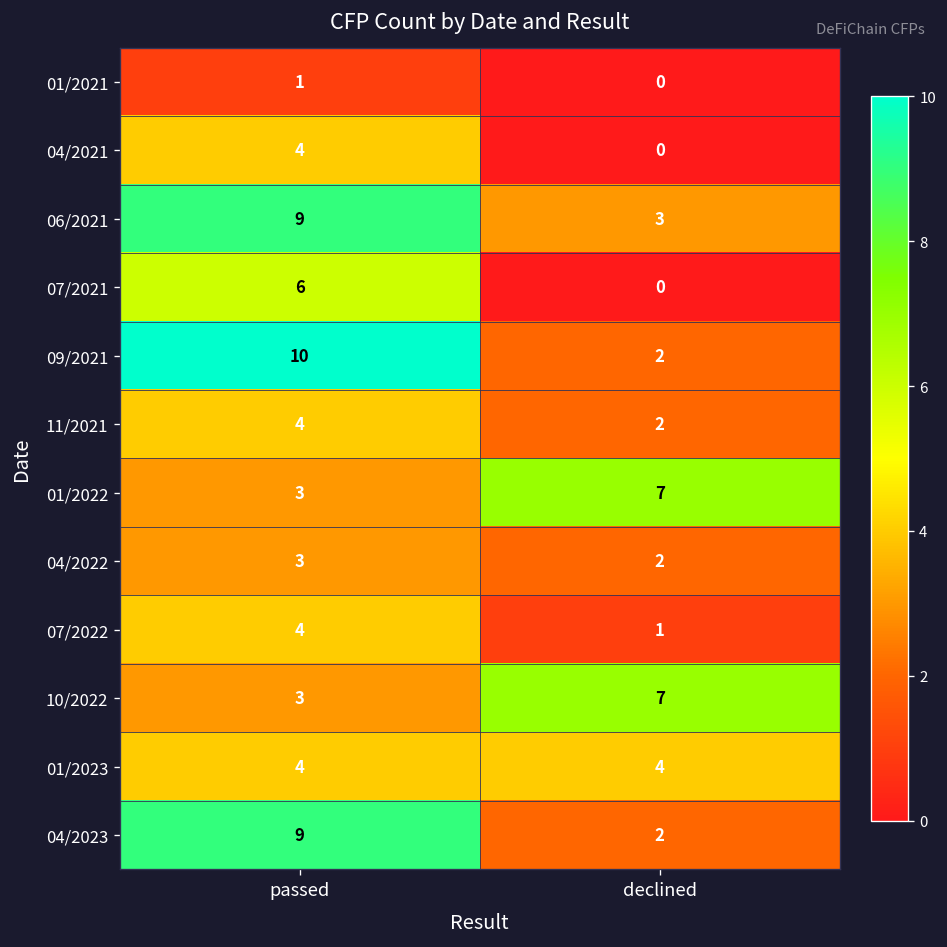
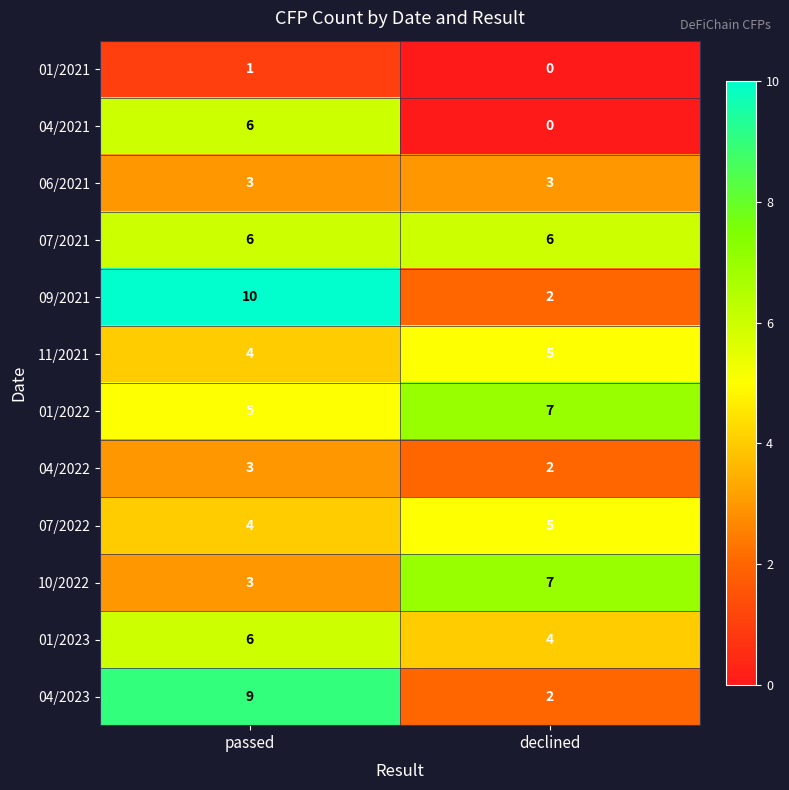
  {
    "01/2021": {
      "passed": 1,
      "declined": 0
    },
    "04/2021": {
-     "passed": 4,
+     "passed": 6,
      "declined": 0
    },
    "06/2021": {
-     "passed": 9,
+     "passed": 3,
      "declined": 3
    },
    "07/2021": {
      "passed": 6,
-     "declined": 0
+     "declined": 6
    },
    "09/2021": {
      "passed": 10,
      "declined": 2
    },
    "11/2021": {
      "passed": 4,
-     "declined": 2
+     "declined": 5
    },
    "01/2022": {
-     "passed": 3,
+     "passed": 5,
      "declined": 7
    },
    "04/2022": {
      "passed": 3,
      "declined": 2
    },
    "07/2022": {
      "passed": 4,
-     "declined": 1
+     "declined": 5
    },
    "10/2022": {
      "passed": 3,
      "declined": 7
    },
    "01/2023": {
-     "passed": 4,
+     "passed": 6,
      "declined": 4
    },
    "04/2023": {
      "passed": 9,
      "declined": 2
    }
  }
